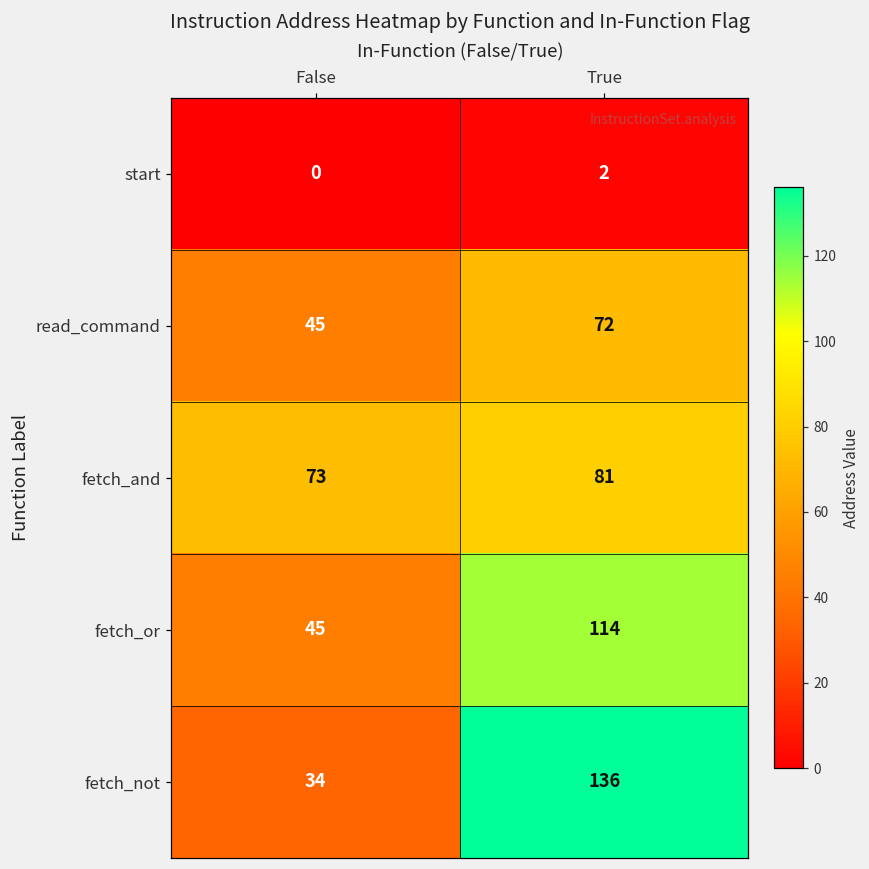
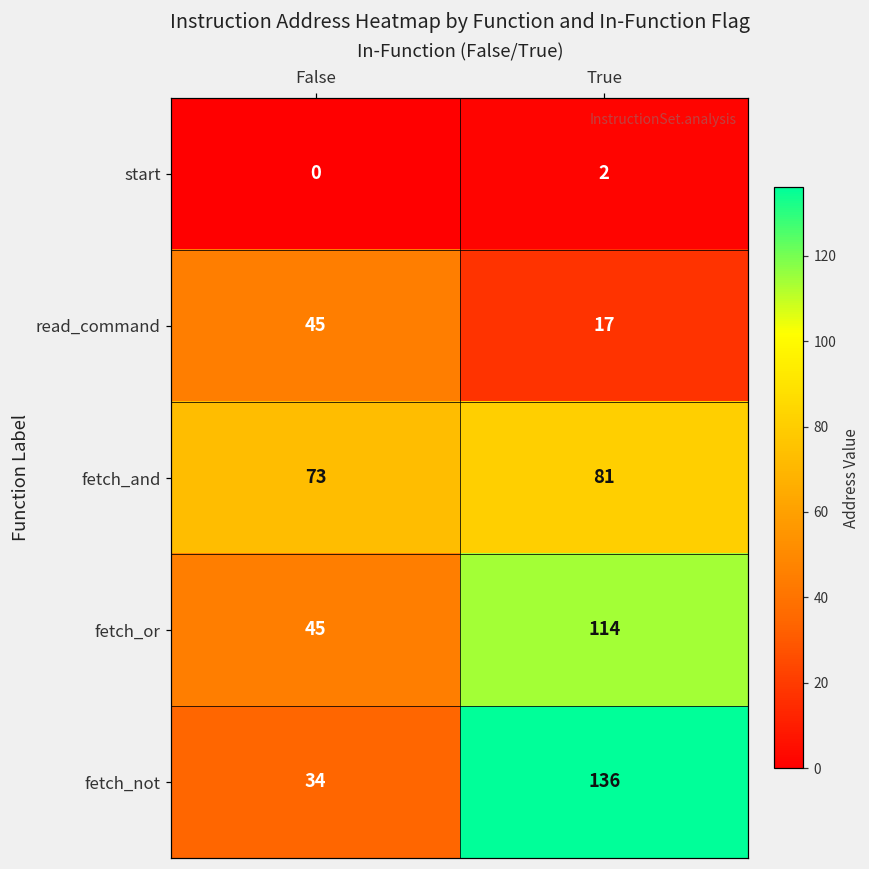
  {
    "start": {
      "False": 0
    },
    "read_command": {
      "False": 45,
-     "True": 72
+     "True": 17
    },
    "fetch_and": {
      "False": 73,
      "True": 81
    },
    "fetch_or": {
      "False": 45,
      "True": 114
    },
    "fetch_not": {
      "False": 34,
      "True": 136
    }
  }
